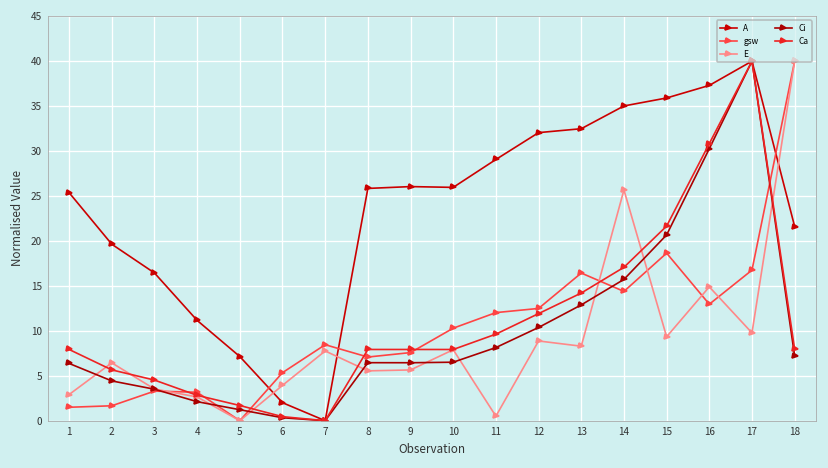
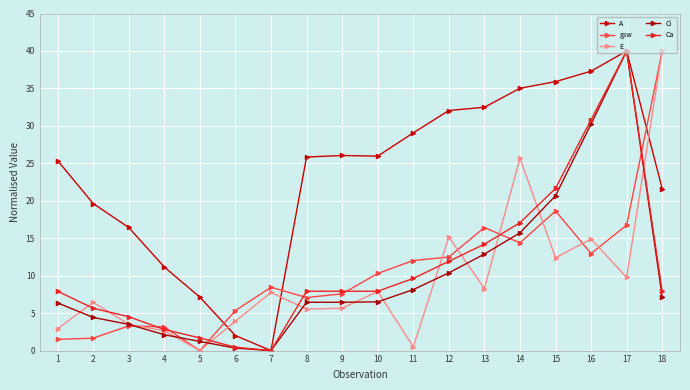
  {
    "E": {
      "1": 3,
      "2": 6,
      "6": 4,
      "7": 8,
      "8": 6,
      "9": 6,
      "11": 1,
-     "12": 9,
+     "12": 15,
      "13": 8,
      "14": 26,
-     "15": 9,
+     "15": 12,
      "16": 15,
      "17": 10
    }
  }
